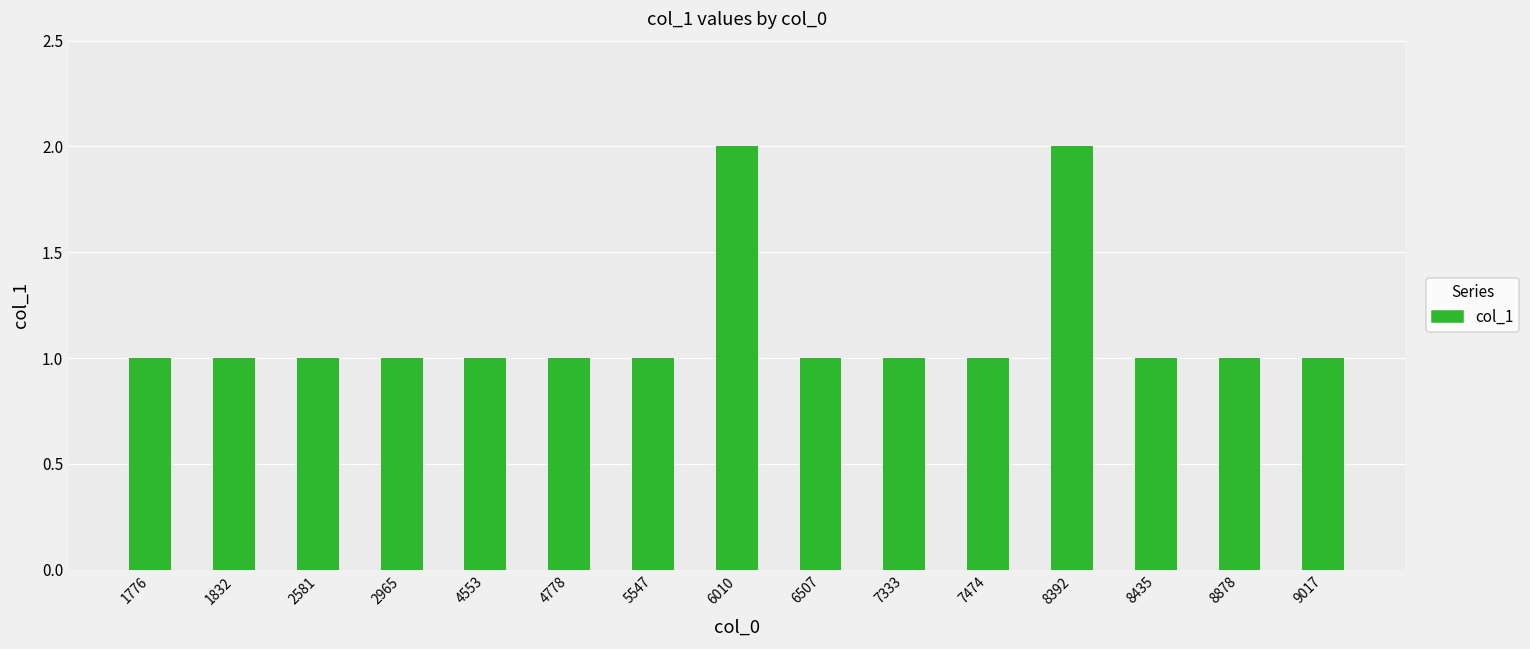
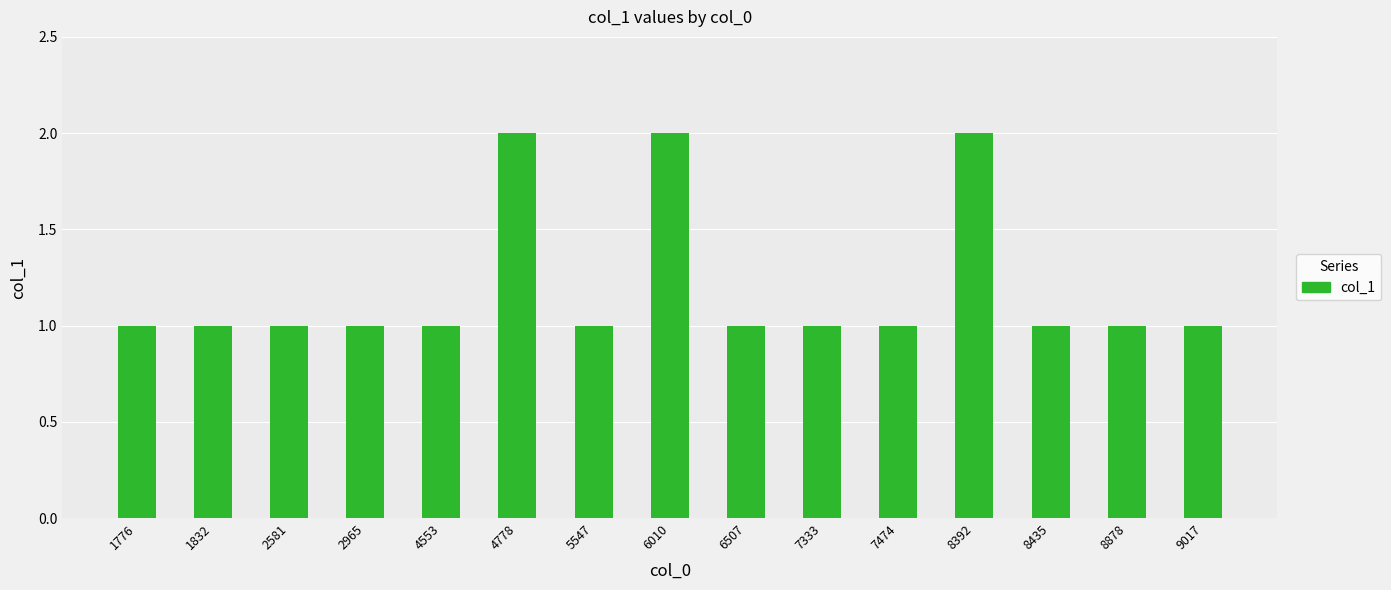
  {
    "1776": 1,
    "1832": 1,
    "2581": 1,
    "2965": 1,
    "4553": 1,
-   "4778": 1,
+   "4778": 2,
    "5547": 1,
    "6010": 2,
    "6507": 1,
    "7333": 1,
    "7474": 1,
    "8392": 2,
    "8435": 1,
    "8878": 1,
    "9017": 1
  }
